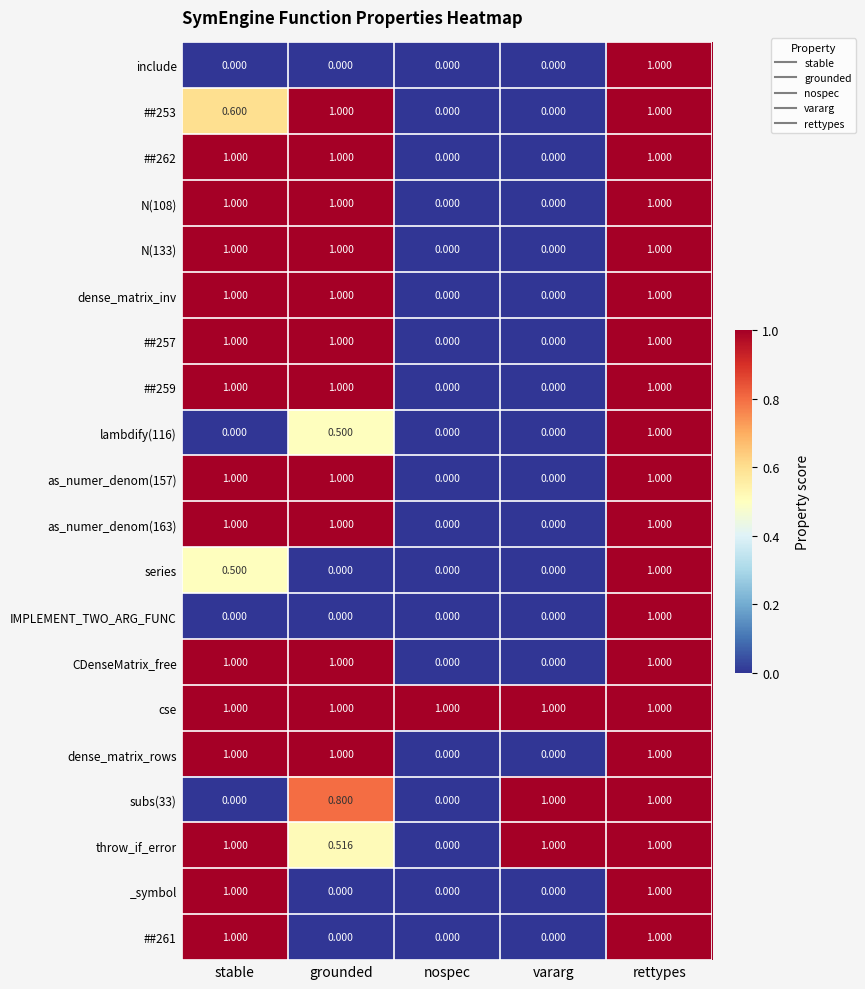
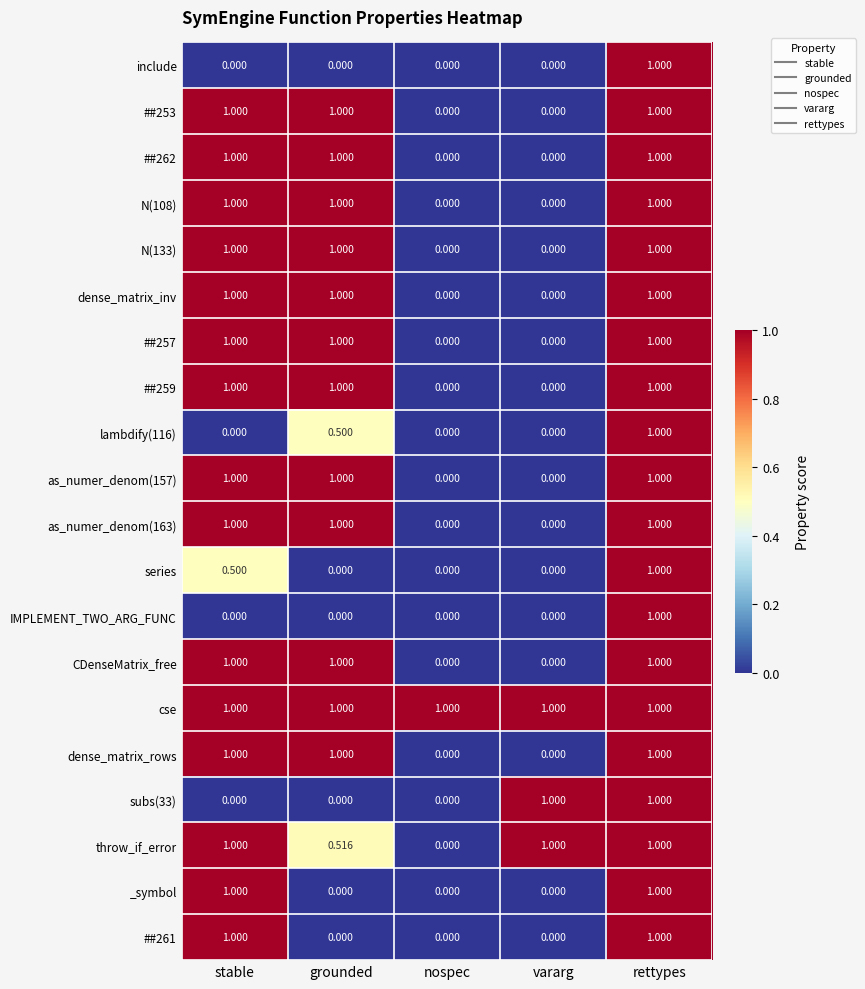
  {
    "include": {
      "stable": 0.000,
      "grounded": 0.000,
      "nospec": 0.000,
      "vararg": 0.000,
      "rettypes": 1.000
    },
    "##253": {
-     "stable": 0.600,
+     "stable": 1.000,
      "grounded": 1.000,
      "nospec": 0.000,
      "vararg": 0.000,
      "rettypes": 1.000
    },
    "##262": {
      "stable": 1.000,
      "grounded": 1.000,
      "nospec": 0.000,
      "vararg": 0.000,
      "rettypes": 1.000
    },
    "N(108)": {
      "stable": 1.000,
      "grounded": 1.000,
      "nospec": 0.000,
      "vararg": 0.000,
      "rettypes": 1.000
    },
    "N(133)": {
      "stable": 1.000,
      "grounded": 1.000,
      "nospec": 0.000,
      "vararg": 0.000,
      "rettypes": 1.000
    },
    "dense_matrix_inv": {
      "stable": 1.000,
      "grounded": 1.000,
      "nospec": 0.000,
      "vararg": 0.000,
      "rettypes": 1.000
    },
    "##257": {
      "stable": 1.000,
      "grounded": 1.000,
      "nospec": 0.000,
      "vararg": 0.000,
      "rettypes": 1.000
    },
    "##259": {
      "stable": 1.000,
      "grounded": 1.000,
      "nospec": 0.000,
      "vararg": 0.000,
      "rettypes": 1.000
    },
    "lambdify(116)": {
      "stable": 0.000,
      "grounded": 0.500,
      "nospec": 0.000,
      "vararg": 0.000,
      "rettypes": 1.000
    },
    "as_numer_denom(157)": {
      "stable": 1.000,
      "grounded": 1.000,
      "nospec": 0.000,
      "vararg": 0.000,
      "rettypes": 1.000
    },
    "as_numer_denom(163)": {
      "stable": 1.000,
      "grounded": 1.000,
      "nospec": 0.000,
      "vararg": 0.000,
      "rettypes": 1.000
    },
    "series": {
      "stable": 0.500,
      "grounded": 0.000,
      "nospec": 0.000,
      "vararg": 0.000,
      "rettypes": 1.000
    },
    "IMPLEMENT_TWO_ARG_FUNC": {
      "stable": 0.000,
      "grounded": 0.000,
      "nospec": 0.000,
      "vararg": 0.000,
      "rettypes": 1.000
    },
    "CDenseMatrix_free": {
      "stable": 1.000,
      "grounded": 1.000,
      "nospec": 0.000,
      "vararg": 0.000,
      "rettypes": 1.000
    },
    "cse": {
      "stable": 1.000,
      "grounded": 1.000,
      "nospec": 1.000,
      "vararg": 1.000,
      "rettypes": 1.000
    },
    "dense_matrix_rows": {
      "stable": 1.000,
      "grounded": 1.000,
      "nospec": 0.000,
      "vararg": 0.000,
      "rettypes": 1.000
    },
    "subs(33)": {
      "stable": 0.000,
-     "grounded": 0.800,
+     "grounded": 0.000,
      "nospec": 0.000,
      "vararg": 1.000,
      "rettypes": 1.000
    },
    "throw_if_error": {
      "stable": 1.000,
      "grounded": 0.516,
      "nospec": 0.000,
      "vararg": 1.000,
      "rettypes": 1.000
    },
    "_symbol": {
      "stable": 1.000,
      "grounded": 0.000,
      "nospec": 0.000,
      "vararg": 0.000,
      "rettypes": 1.000
    },
    "##261": {
      "stable": 1.000,
      "grounded": 0.000,
      "nospec": 0.000,
      "vararg": 0.000,
      "rettypes": 1.000
    }
  }
